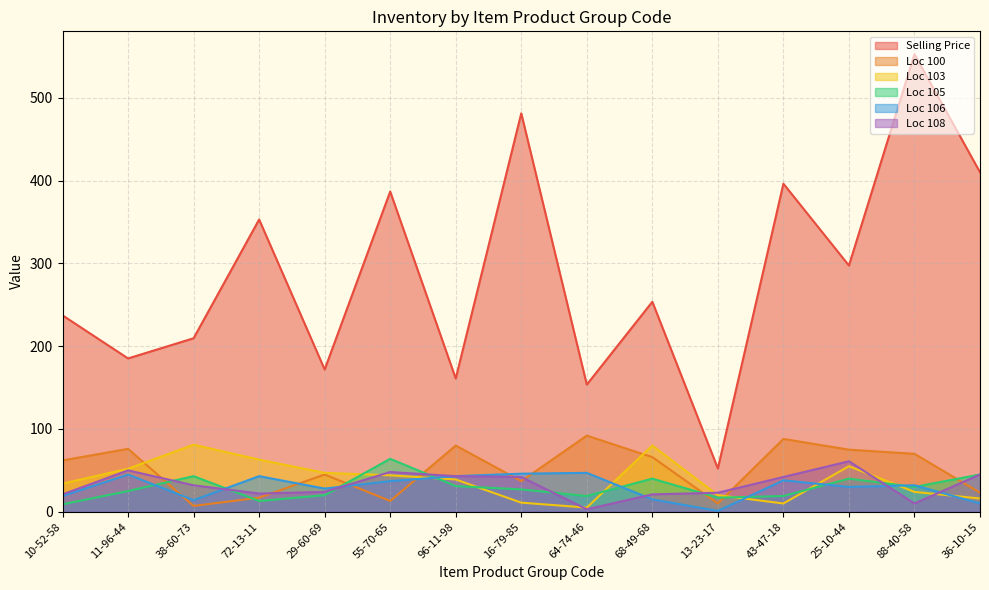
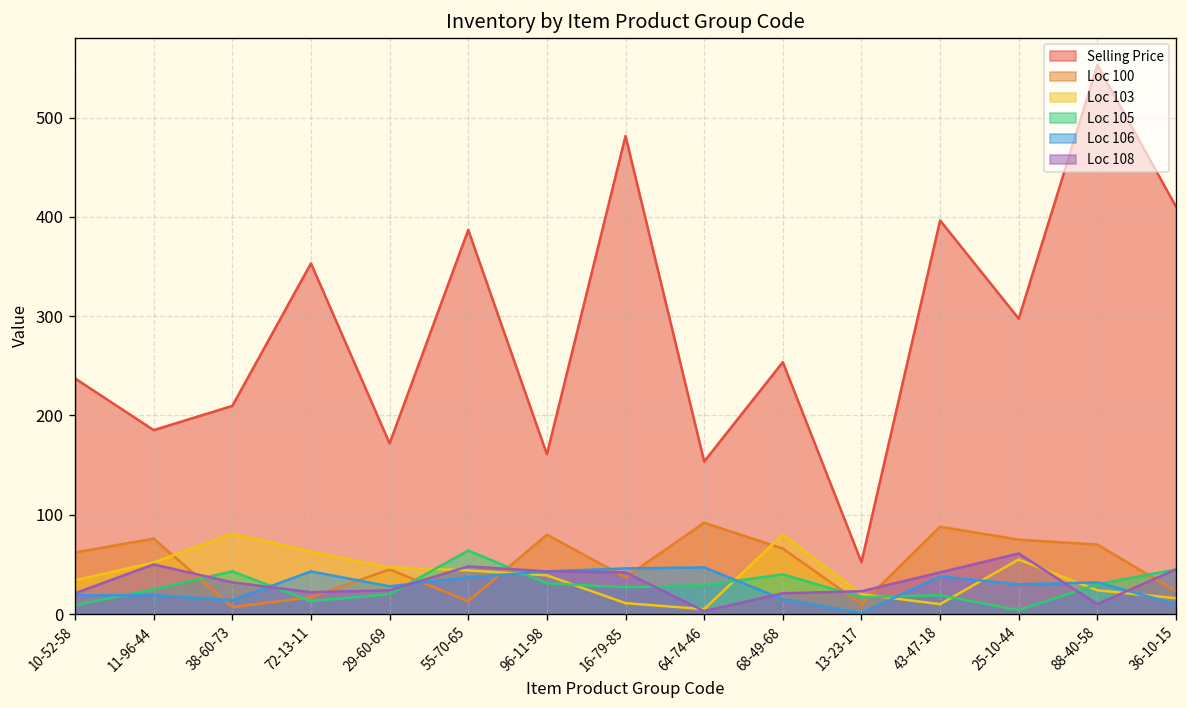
  {
    "Loc 105": {
      "10-52-58": 10,
      "11-96-44": 30,
      "38-60-73": 40,
      "72-13-11": 10,
      "29-60-69": 20,
      "55-70-65": 60,
      "96-11-98": 30,
      "16-79-85": 30,
-     "64-74-46": 20,
+     "64-74-46": 30,
      "68-49-68": 40,
      "43-47-18": 20,
-     "25-10-44": 40
+     "25-10-44": 0
    },
    "Loc 106": {
-     "11-96-44": 50,
+     "11-96-44": 20,
      "38-60-73": 10,
      "72-13-11": 40,
      "29-60-69": 30,
      "55-70-65": 40,
      "16-79-85": 50,
      "64-74-46": 50,
      "68-49-68": 20,
      "13-23-17": 0,
      "43-47-18": 40,
      "25-10-44": 30,
      "36-10-15": 10
    },
    "Loc 108": {
      "38-60-73": 30,
      "72-13-11": 20,
      "29-60-69": 20,
      "55-70-65": 50,
      "16-79-85": 40,
      "68-49-68": 20,
      "43-47-18": 40,
      "25-10-44": 60,
      "88-40-58": 10
    }
  }
